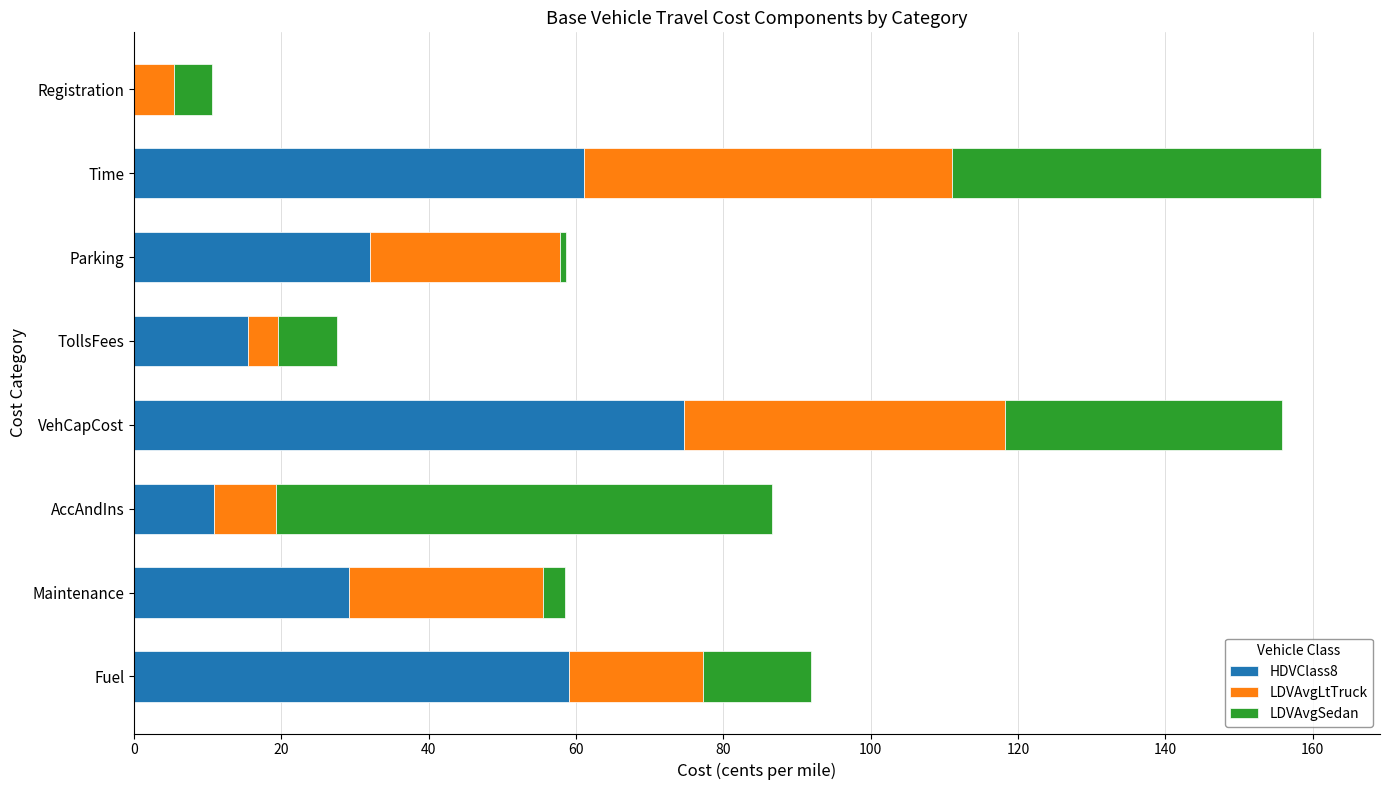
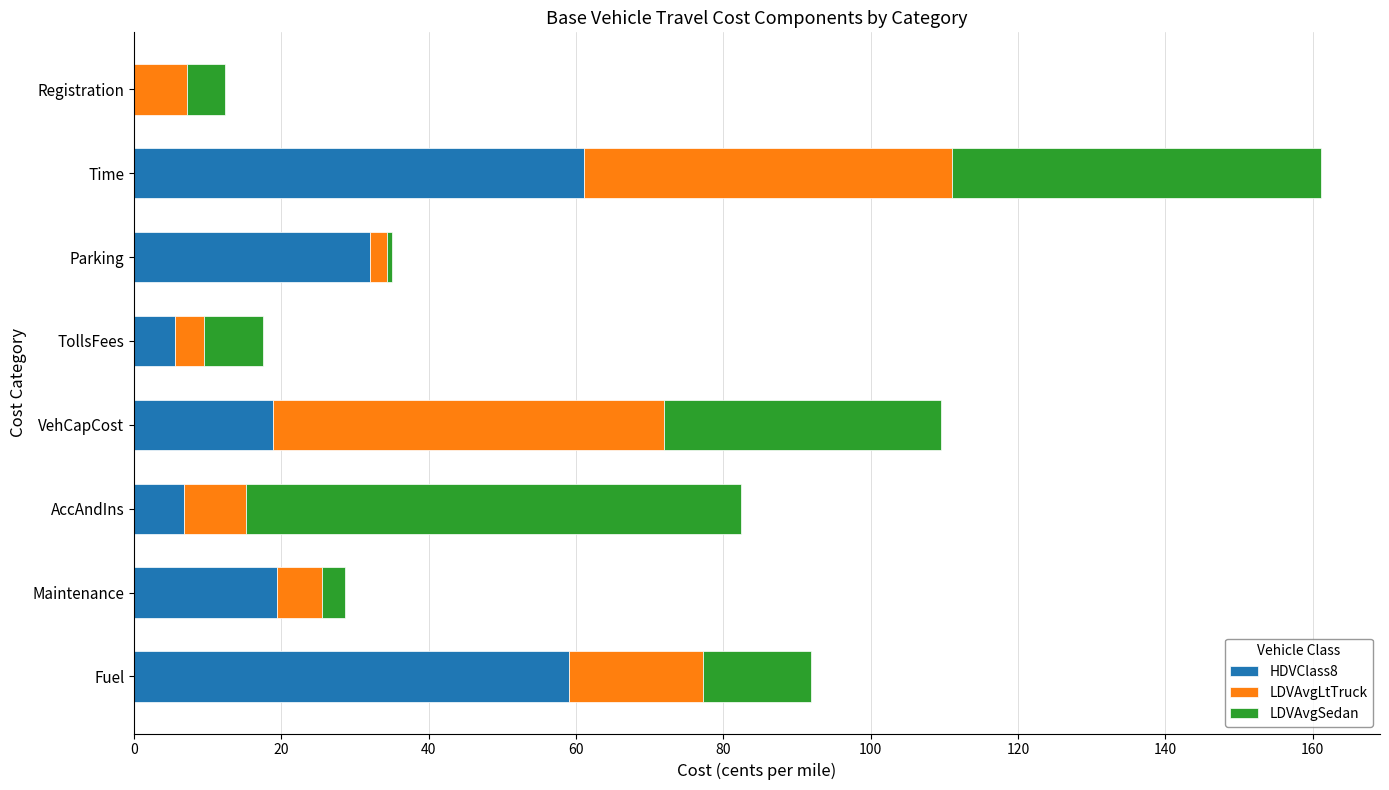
  {
    "HDVClass8": {
      "Registration": 0,
      "Time": 61,
      "Parking": 32,
-     "TollsFees": 16,
-     "VehCapCost": 75,
-     "AccAndIns": 11,
-     "Maintenance": 29,
+     "TollsFees": 6,
+     "VehCapCost": 19,
+     "AccAndIns": 7,
+     "Maintenance": 19,
      "Fuel": 59
    },
    "LDVAvgLtTruck": {
-     "Registration": 5,
+     "Registration": 7,
      "Time": 50,
-     "Parking": 26,
+     "Parking": 2,
      "TollsFees": 4,
-     "VehCapCost": 43,
+     "VehCapCost": 53,
      "AccAndIns": 8,
-     "Maintenance": 26,
+     "Maintenance": 6,
      "Fuel": 18
    },
    "LDVAvgSedan": {
      "Registration": 5,
      "Time": 50,
      "Parking": 1,
      "TollsFees": 8,
      "VehCapCost": 38,
      "AccAndIns": 67,
      "Maintenance": 3,
      "Fuel": 15
    }
  }
